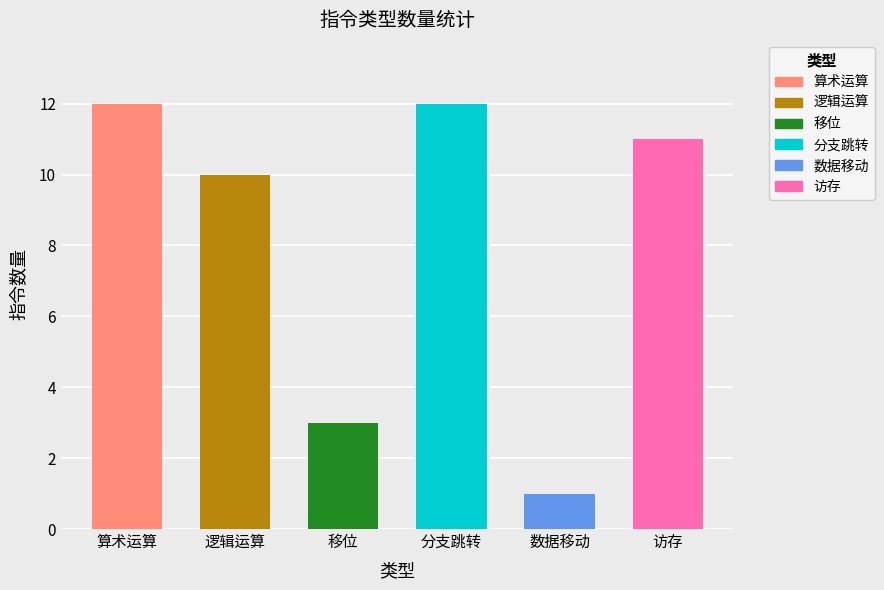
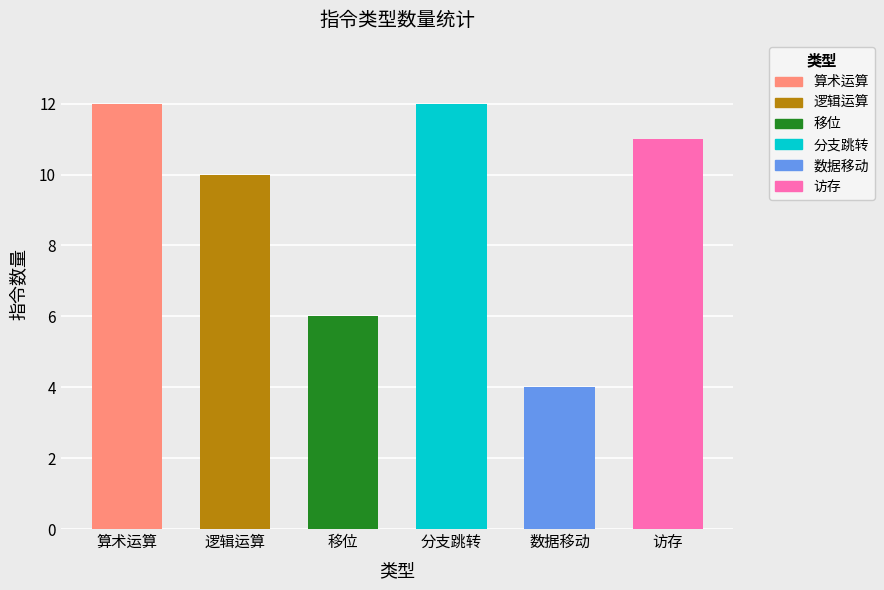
  {
    "算术运算": 12,
    "逻辑运算": 10,
-   "移位": 3,
+   "移位": 6,
    "分支跳转": 12,
-   "数据移动": 1,
+   "数据移动": 4,
    "访存": 11
  }
